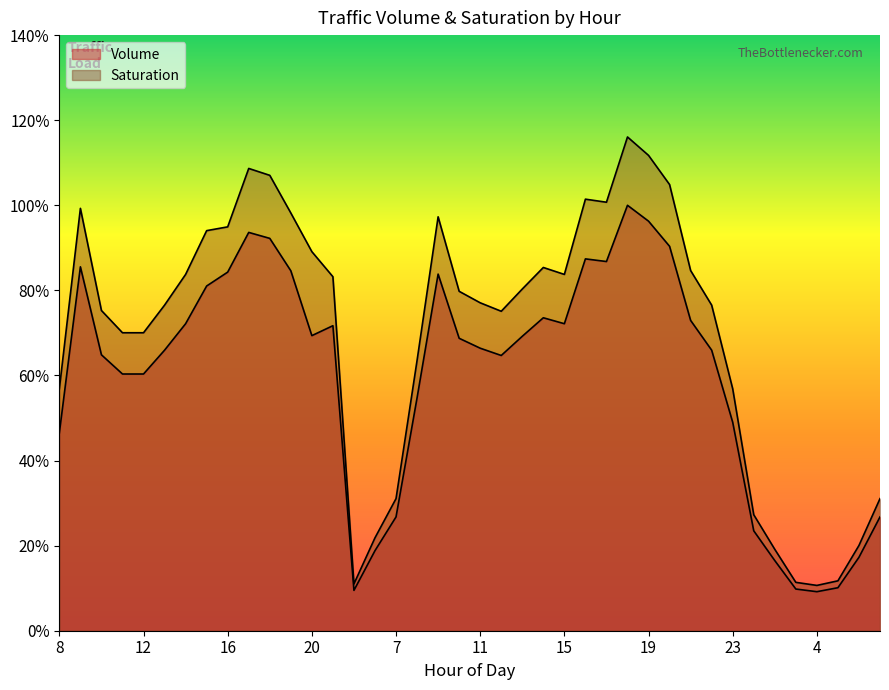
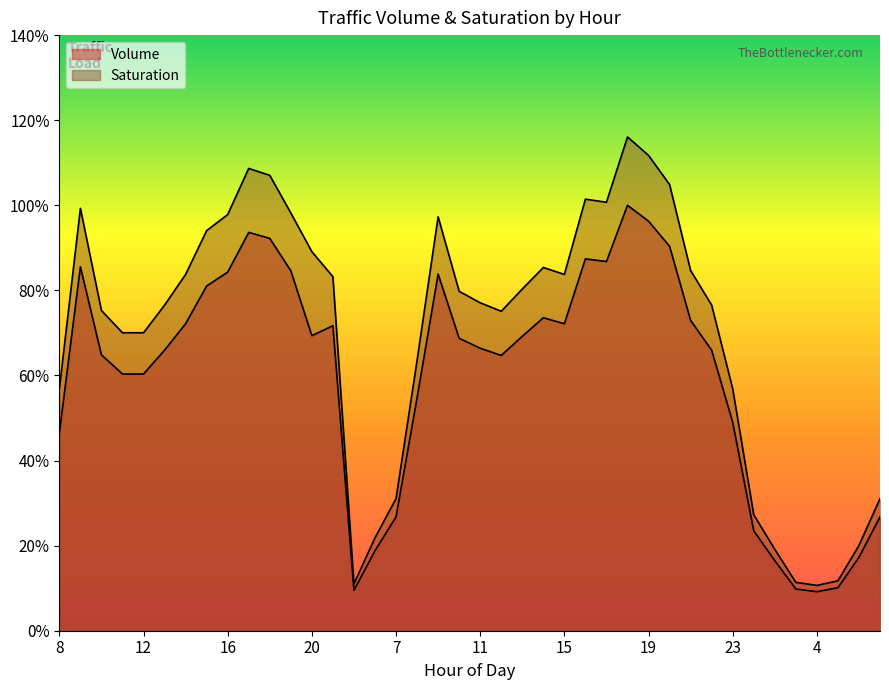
  {
    "Volume": {
      "8": "47%",
      "12": "60%",
      "16": "84%",
      "20": "69%",
      "4": "9%"
    },
    "Saturation": {
      "8": "57%",
      "12": "70%",
-     "16": "95%",
+     "16": "98%",
      "20": "89%",
      "4": "11%"
    }
  }
